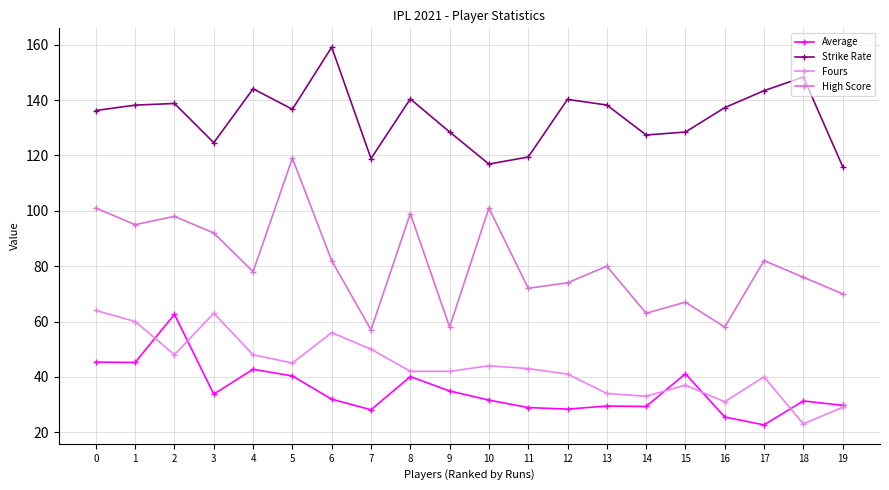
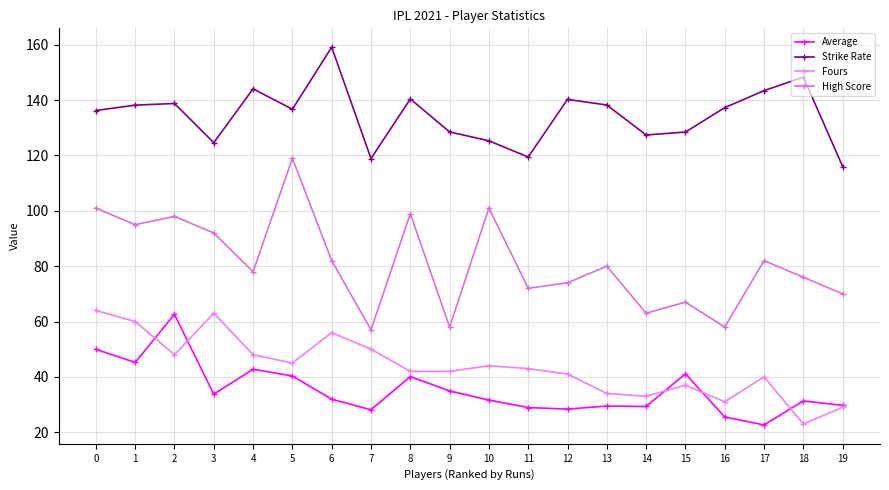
  {
    "Average": {
-     "0": 45,
+     "0": 50,
      "1": 45,
      "2": 63,
      "3": 34,
      "4": 43,
      "5": 40,
      "6": 32,
      "7": 28,
      "8": 40,
      "9": 35,
      "10": 32,
      "11": 29,
      "12": 28,
      "13": 29,
      "14": 29,
      "15": 41,
      "16": 26,
      "17": 23,
      "18": 31
    },
    "Strike Rate": {
      "0": 136,
      "1": 138,
      "2": 139,
      "3": 125,
      "4": 144,
      "5": 137,
      "6": 159,
      "7": 119,
      "8": 140,
      "9": 129,
-     "10": 117,
+     "10": 125,
      "11": 119,
      "12": 140,
      "13": 138,
      "14": 127,
      "15": 128,
      "16": 137,
      "17": 143,
      "19": 116
    }
  }
